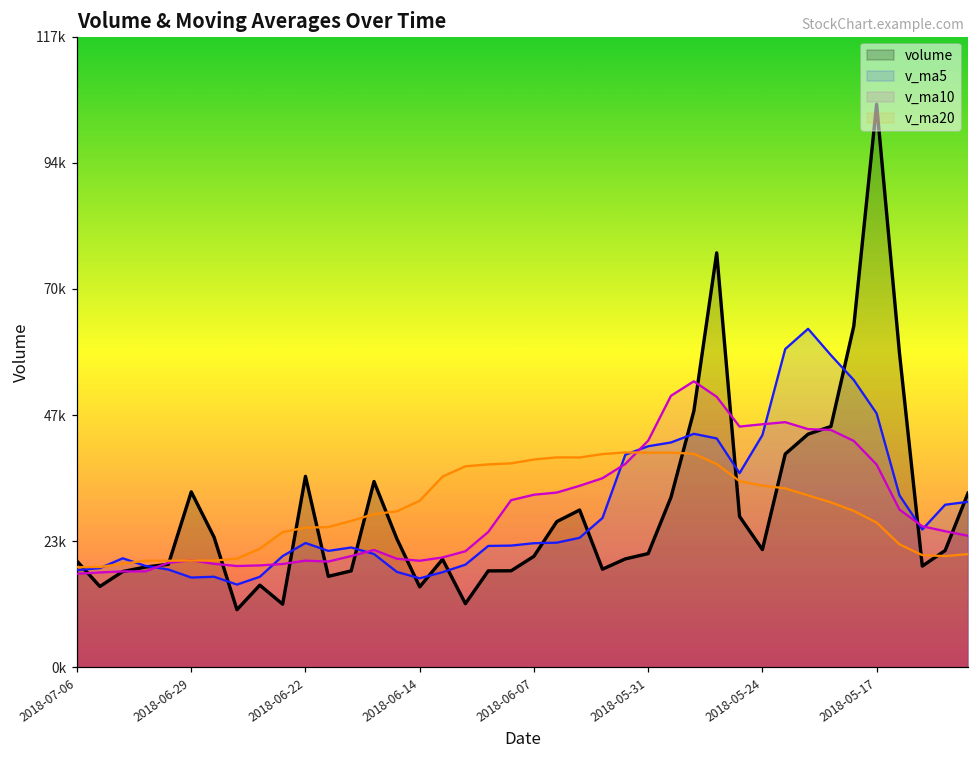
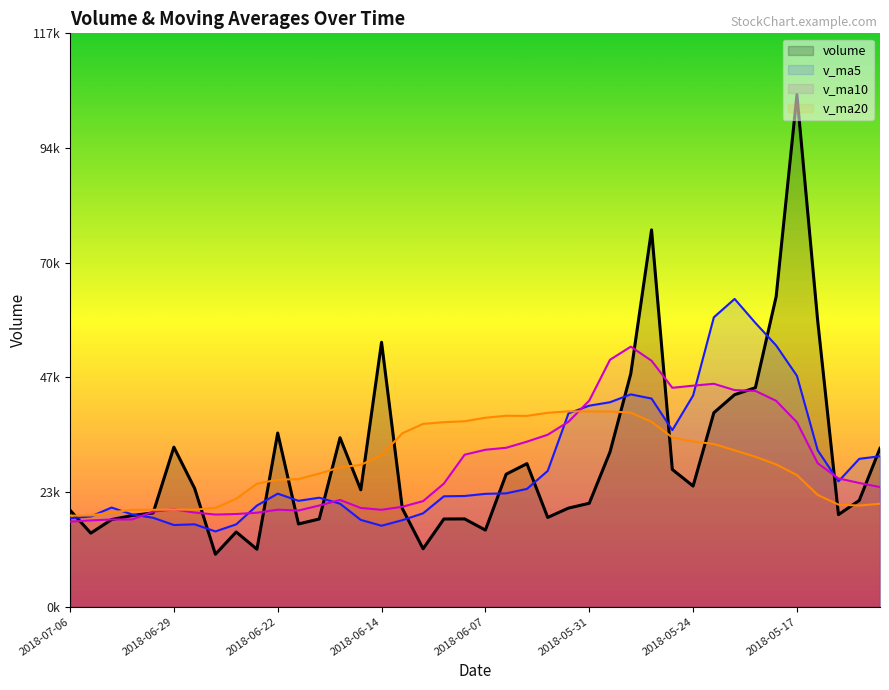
  {
    "volume": {
      "2018-07-06": 20000,
      "2018-06-29": 33000,
      "2018-06-22": 36000,
-     "2018-06-14": 15000,
-     "2018-06-07": 21000,
+     "2018-06-14": 54000,
+     "2018-06-07": 16000,
      "2018-05-31": 21000,
-     "2018-05-24": 22000
+     "2018-05-24": 25000
    }
  }
